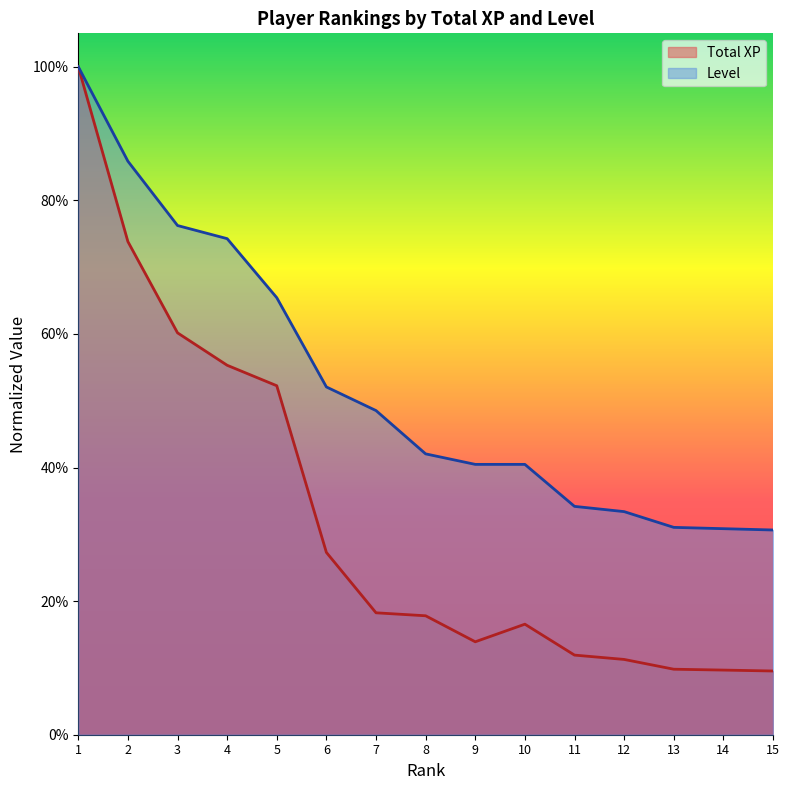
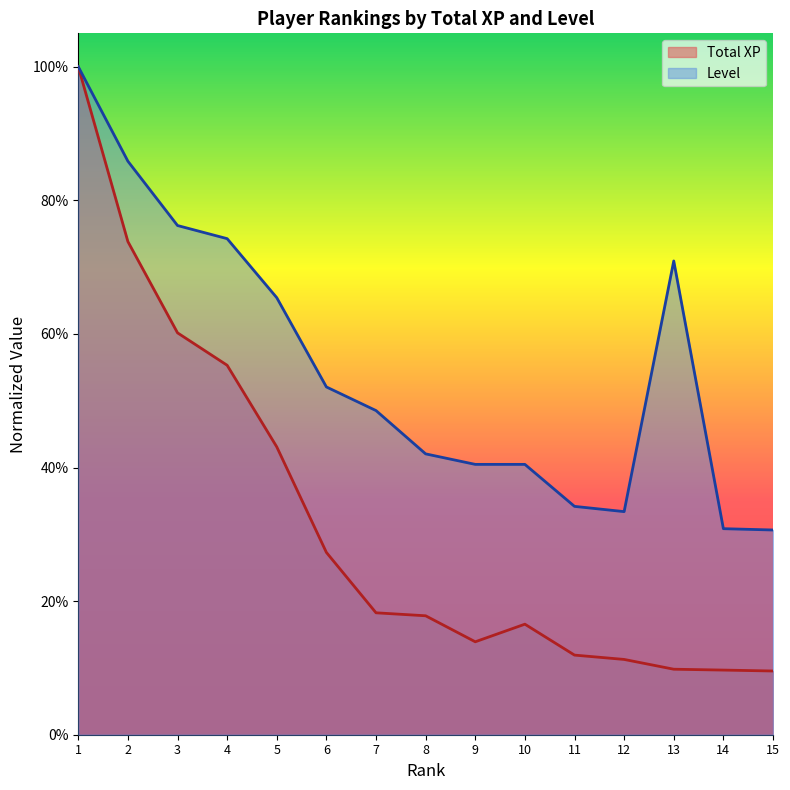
  {
    "Total XP": {
      "2": "74%",
      "3": "60%",
      "4": "55%",
-     "5": "52%",
+     "5": "43%",
      "6": "27%",
      "7": "18%",
      "8": "18%",
      "9": "14%",
      "10": "17%",
      "11": "12%",
      "12": "11%",
      "13": "10%",
      "14": "10%",
      "15": "10%"
    },
    "Level": {
      "2": "86%",
      "3": "76%",
      "4": "74%",
      "5": "65%",
      "6": "52%",
      "7": "49%",
      "8": "42%",
      "9": "40%",
      "10": "40%",
      "11": "34%",
      "12": "33%",
-     "13": "31%",
+     "13": "71%",
      "14": "31%",
      "15": "31%"
    }
  }
